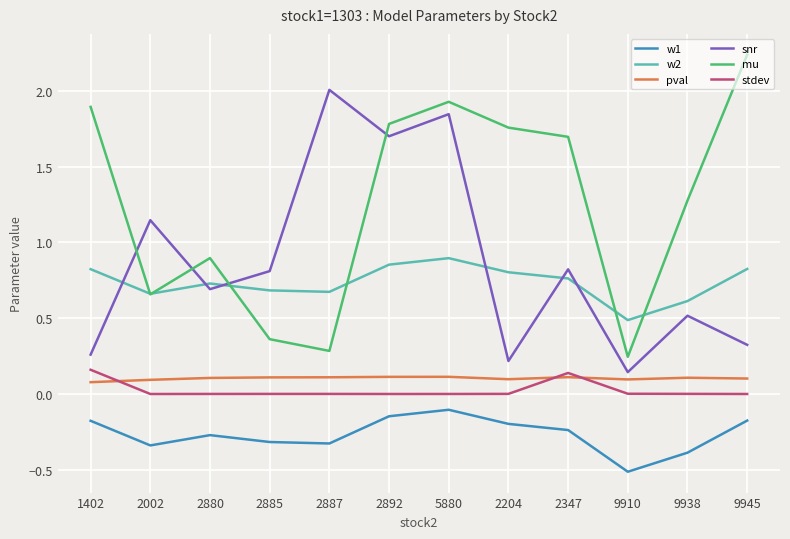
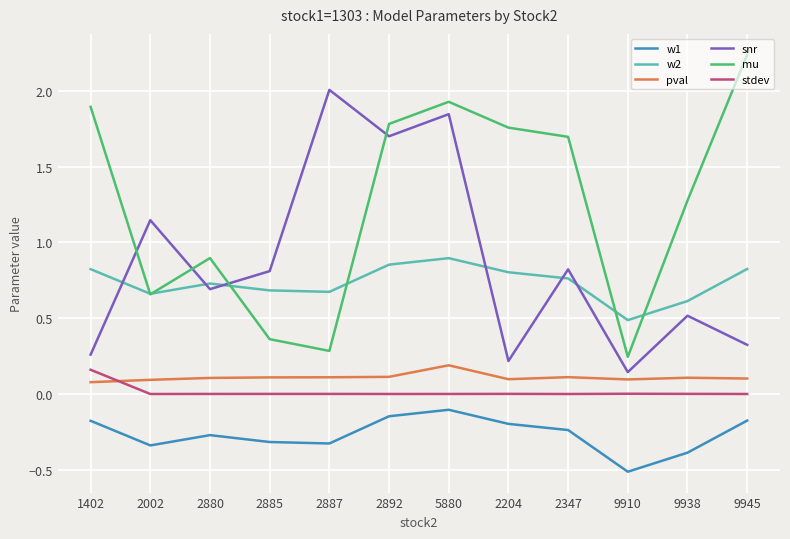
  {
    "pval": {
      "1402": 0.08,
      "2002": 0.09,
      "2880": 0.11,
      "2885": 0.11,
      "2887": 0.11,
      "2892": 0.11,
-     "5880": 0.11,
+     "5880": 0.19,
      "2204": 0.10,
      "2347": 0.11,
      "9910": 0.10,
      "9938": 0.11,
      "9945": 0.10
    },
    "snr": {
      "1402": 0.26,
      "2002": 1.15,
      "2880": 0.69,
      "2885": 0.81,
      "2887": 2.01,
      "2892": 1.70,
      "5880": 1.85,
      "2204": 0.22,
      "2347": 0.82,
      "9910": 0.15,
      "9938": 0.52,
      "9945": 0.33
    },
    "mu": {
      "1402": 1.89,
      "2880": 0.90,
      "2885": 0.36,
      "2887": 0.28,
      "2892": 1.78,
      "5880": 1.93,
      "2204": 1.76,
      "2347": 1.70,
      "9910": 0.25,
      "9938": 1.28
    },
    "stdev": {
      "1402": 0.16,
      "2002": 0.00,
      "2880": 0.00,
      "2885": 0.00,
      "2887": 0.00,
      "2892": 0.00,
      "5880": 0.00,
      "2204": 0.00,
-     "2347": 0.14,
+     "2347": 0.00,
      "9910": 0.00,
      "9938": 0.00,
      "9945": 0.00
    }
  }
